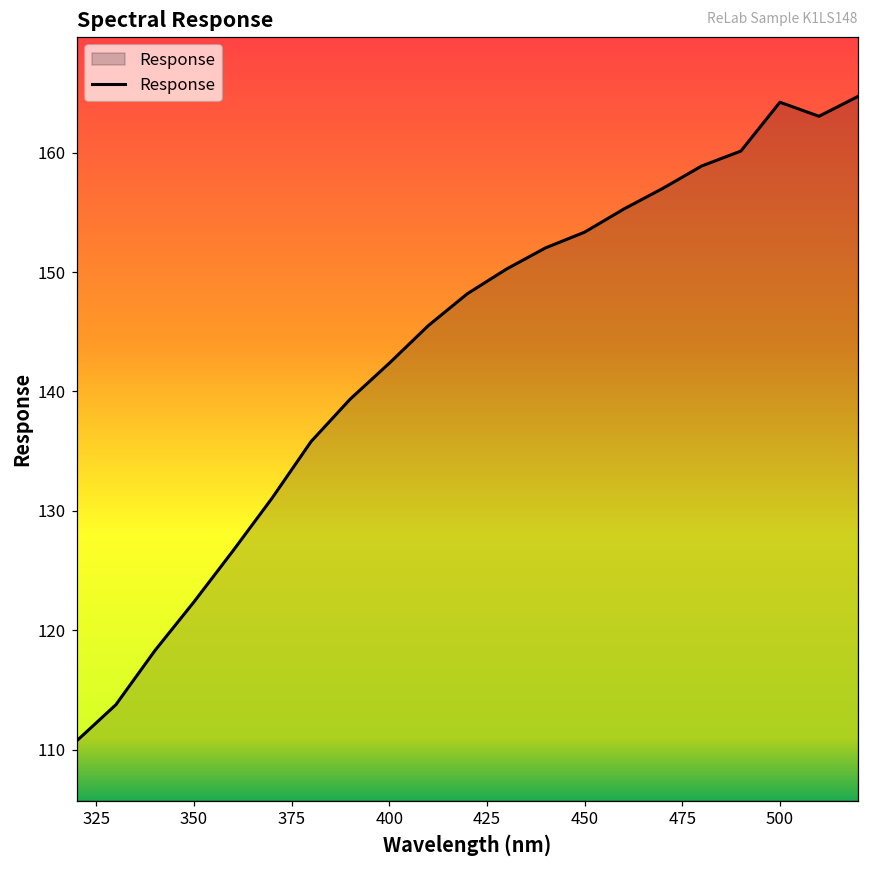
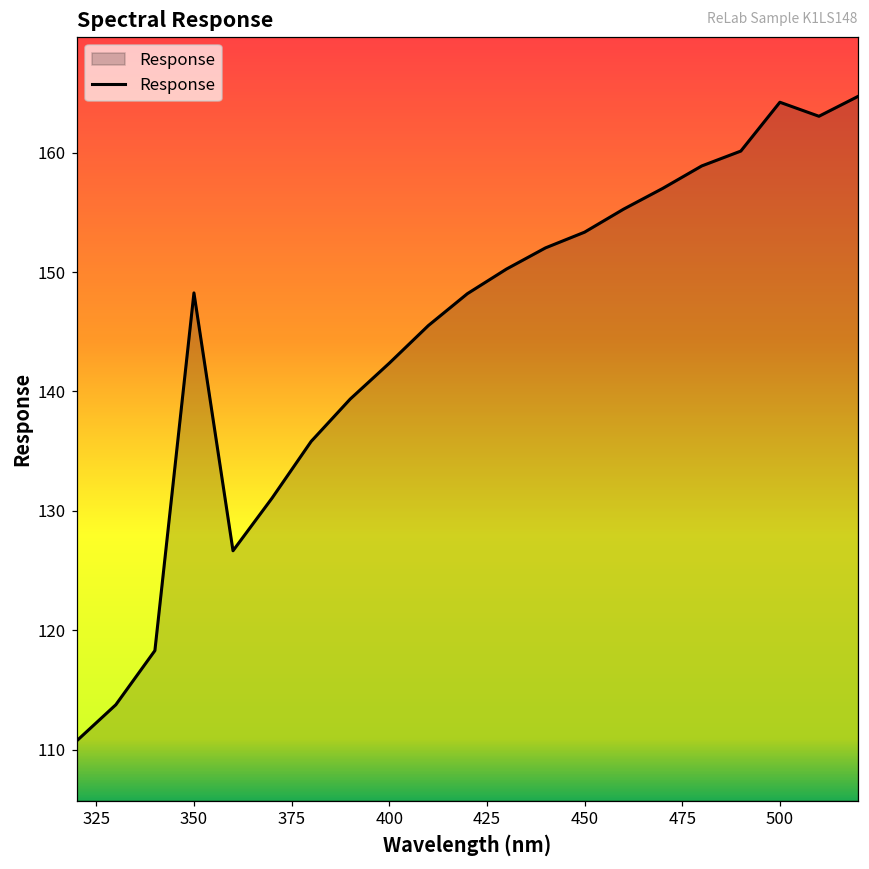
  {
-   "350": 122.4,
+   "350": 148.3,
    "400": 142.4,
    "450": 153.3,
    "500": 164.2
  }
